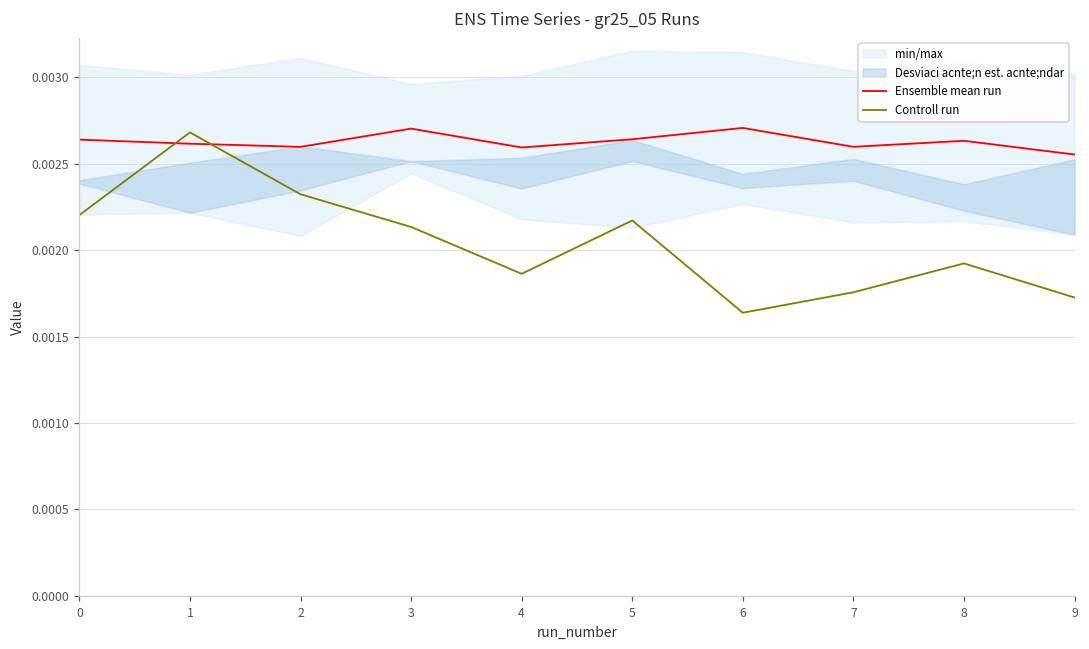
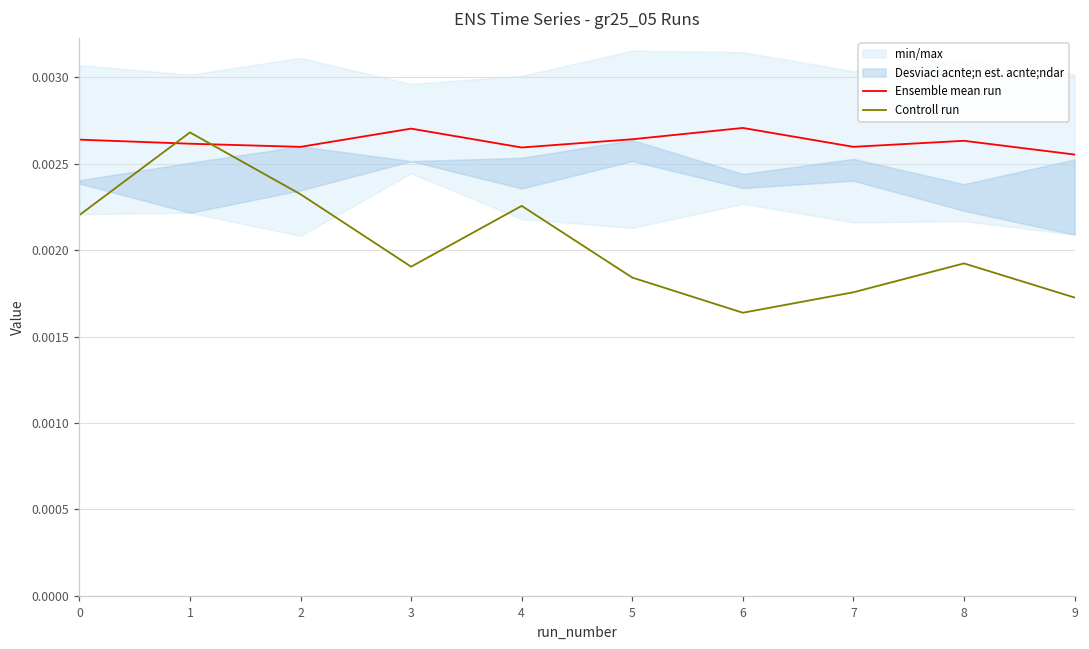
  {
    "Ensemble mean run": {
      "0": 0.00264,
      "1": 0.00262,
      "3": 0.00270,
      "4": 0.00259,
      "6": 0.00271,
      "7": 0.00260,
      "8": 0.00263,
      "9": 0.00255
    },
    "Controll run": {
      "0": 0.00220,
      "1": 0.00268,
      "2": 0.00232,
-     "3": 0.00213,
-     "4": 0.00186,
-     "5": 0.00217,
+     "3": 0.00190,
+     "4": 0.00226,
+     "5": 0.00184,
      "6": 0.00164,
      "7": 0.00176,
      "8": 0.00192,
      "9": 0.00173
    }
  }
